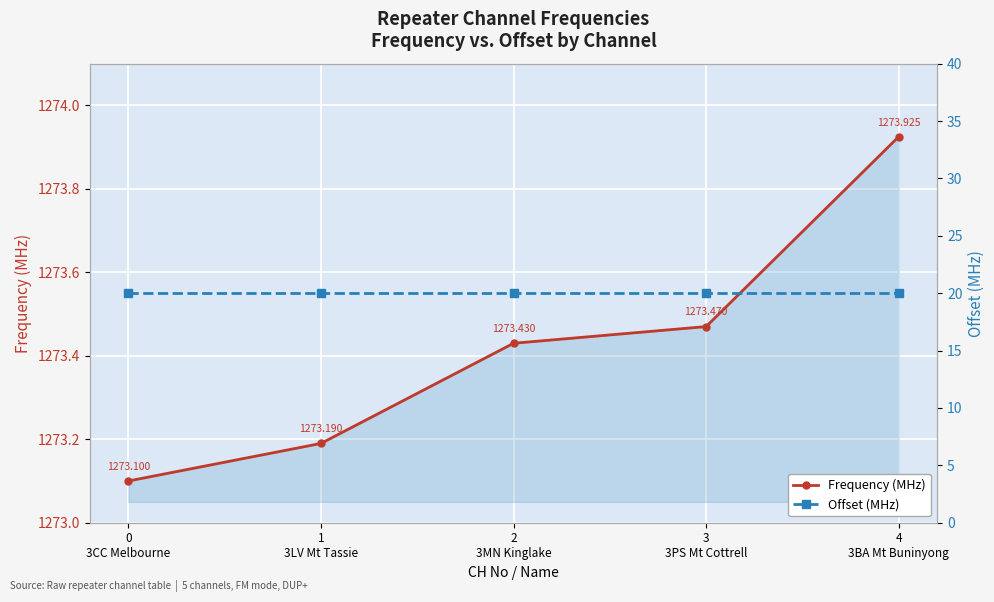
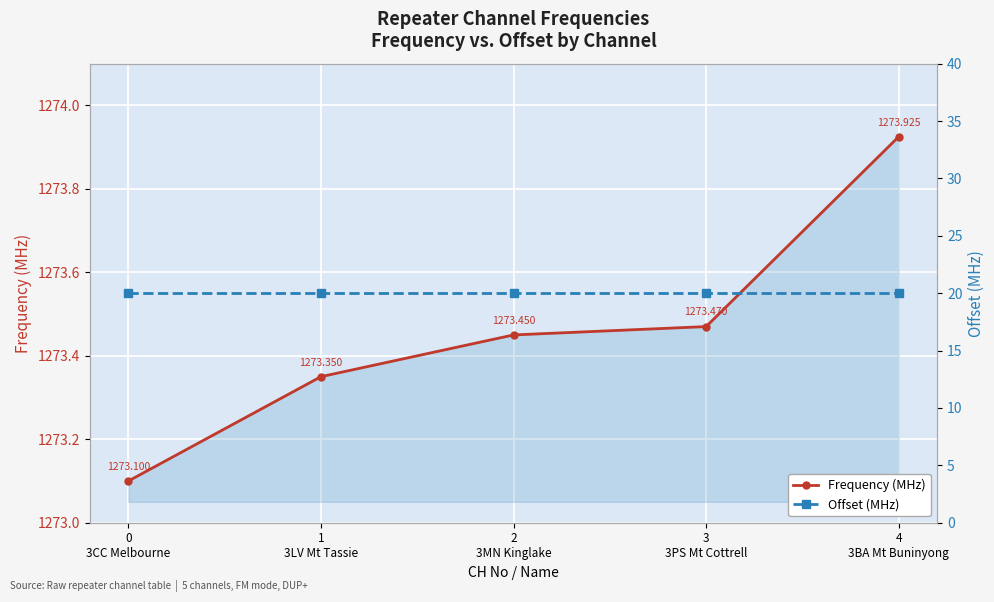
  {
    "Frequency (MHz)": {
      "0 3CC Melbourne": 1273.100,
-     "1 3LV Mt Tassie": 1273.190,
-     "2 3MN Kinglake": 1273.430,
+     "1 3LV Mt Tassie": 1273.350,
+     "2 3MN Kinglake": 1273.450,
      "3 3PS Mt Cottrell": 1273.470,
      "4 3BA Mt Buninyong": 1273.925
    }
  }
